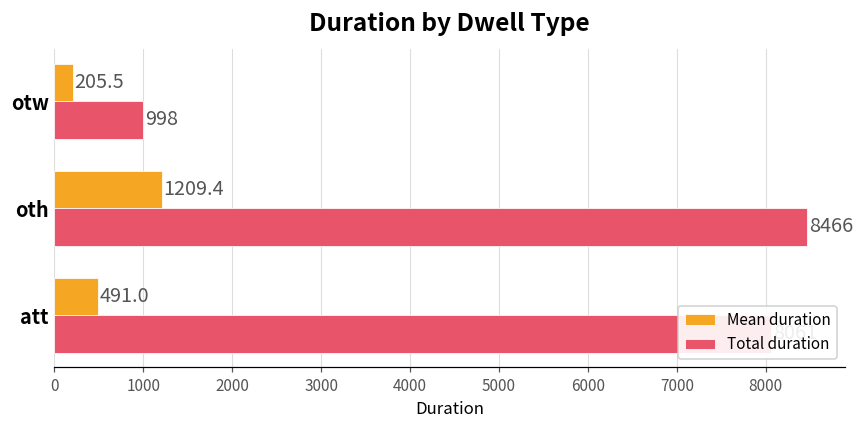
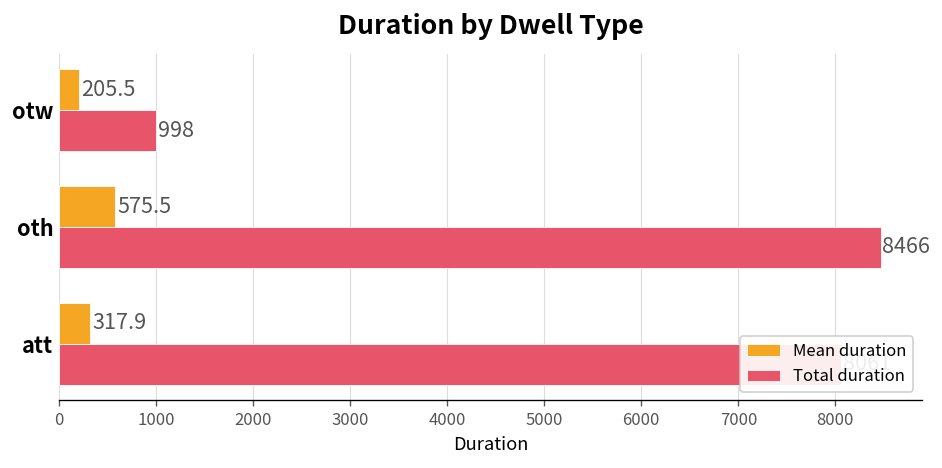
  {
    "Mean duration": {
      "otw": 205.5,
-     "oth": 1209.4,
-     "att": 491.0
+     "oth": 575.5,
+     "att": 317.9
    },
    "Total duration": {
      "otw": 998,
      "oth": 8466
    }
  }
